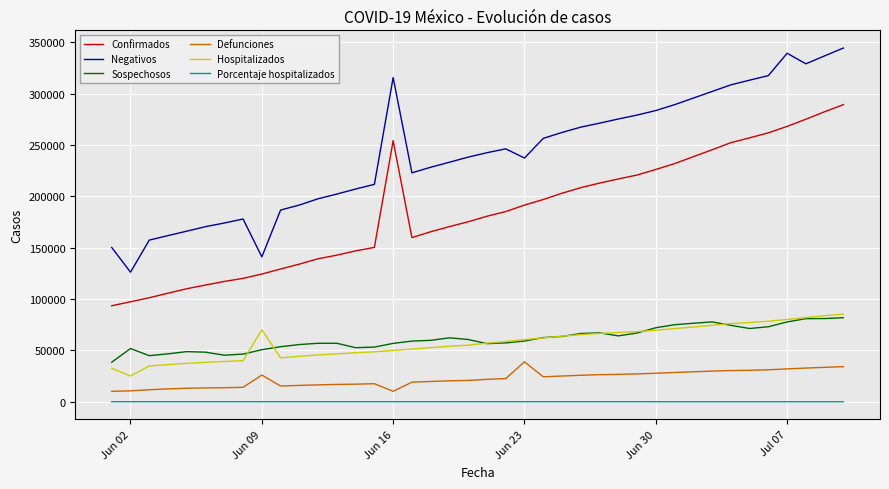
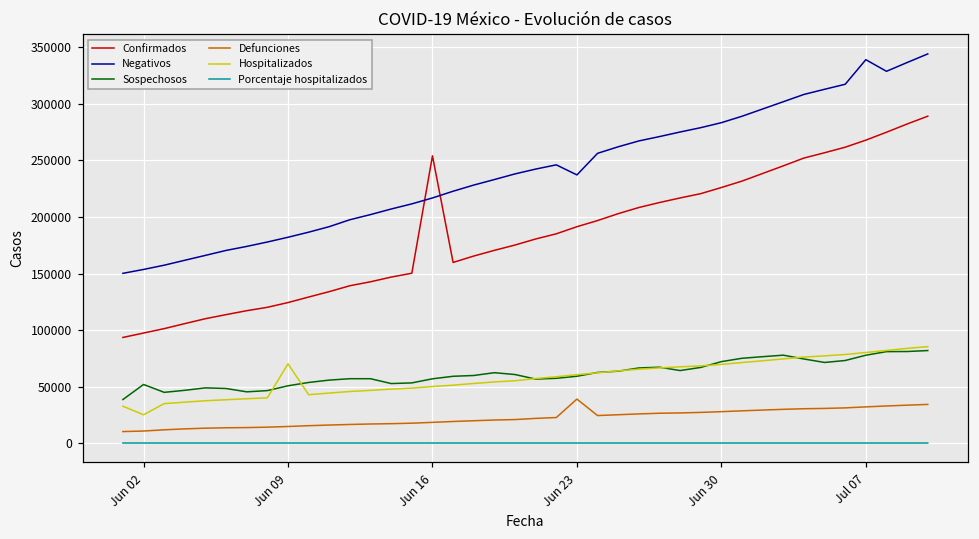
  {
    "Confirmados": {
      "Jun 02": 97000,
      "Jun 09": 124000,
      "Jun 16": 254000,
      "Jun 23": 191000,
      "Jun 30": 226000,
      "Jul 07": 268000
    },
    "Negativos": {
-     "Jun 02": 126000,
-     "Jun 09": 141000,
-     "Jun 16": 316000,
+     "Jun 02": 154000,
+     "Jun 09": 182000,
+     "Jun 16": 217000,
      "Jun 23": 237000,
      "Jun 30": 283000,
      "Jul 07": 339000
    },
    "Sospechosos": {
      "Jun 02": 52000,
      "Jun 09": 51000,
      "Jun 16": 57000
    },
    "Defunciones": {
      "Jun 02": 11000,
-     "Jun 09": 26000,
-     "Jun 16": 10000,
+     "Jun 09": 15000,
+     "Jun 16": 18000,
      "Jun 23": 39000,
      "Jun 30": 28000,
      "Jul 07": 32000
    },
    "Hospitalizados": {
      "Jun 02": 25000,
      "Jun 09": 70000,
      "Jun 16": 50000
    },
    "Porcentaje hospitalizados": {
      "Jun 02": 0,
      "Jun 09": 0,
      "Jun 16": 0,
      "Jun 23": 0,
      "Jun 30": 0,
      "Jul 07": 0
    }
  }
